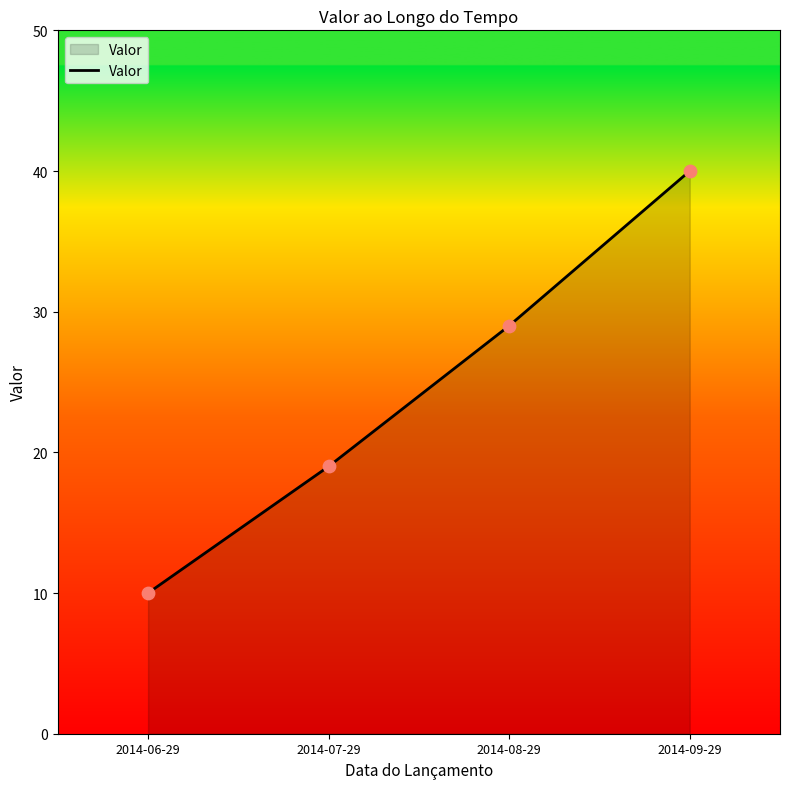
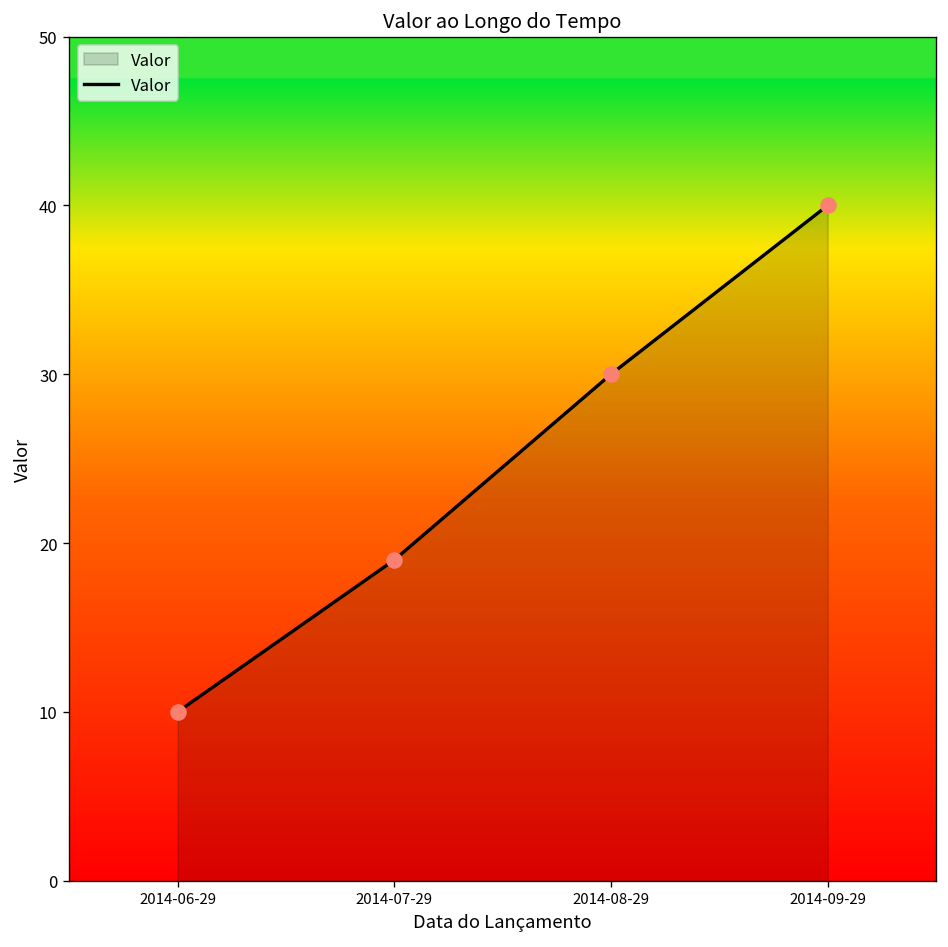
  {
    "2014-06-29": 10,
    "2014-07-29": 19,
-   "2014-08-29": 29,
+   "2014-08-29": 30,
    "2014-09-29": 40
  }
